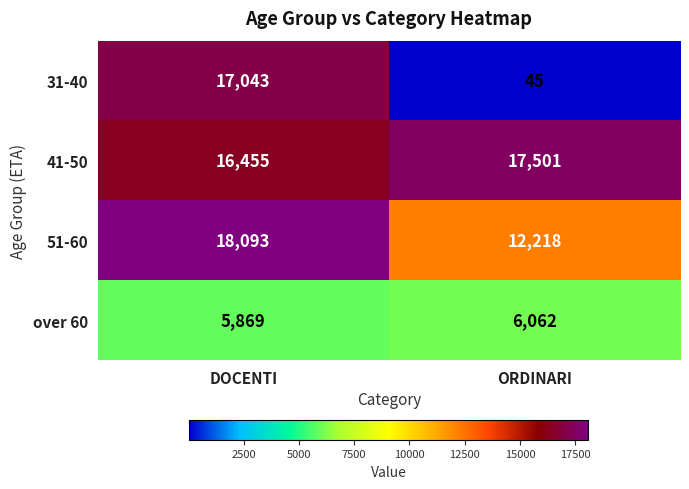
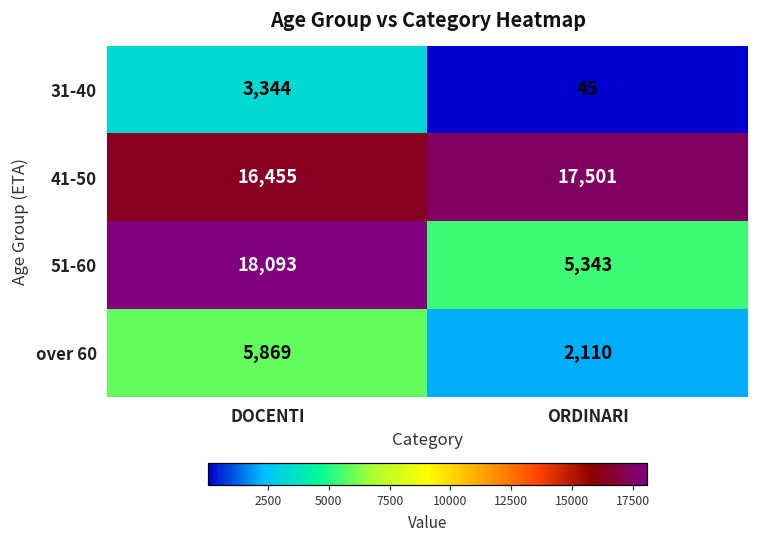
  {
    "31-40": {
-     "DOCENTI": "17,043",
+     "DOCENTI": "3,344",
      "ORDINARI": "45"
    },
    "41-50": {
      "DOCENTI": "16,455",
      "ORDINARI": "17,501"
    },
    "51-60": {
      "DOCENTI": "18,093",
-     "ORDINARI": "12,218"
+     "ORDINARI": "5,343"
    },
    "over 60": {
      "DOCENTI": "5,869",
-     "ORDINARI": "6,062"
+     "ORDINARI": "2,110"
    }
  }
